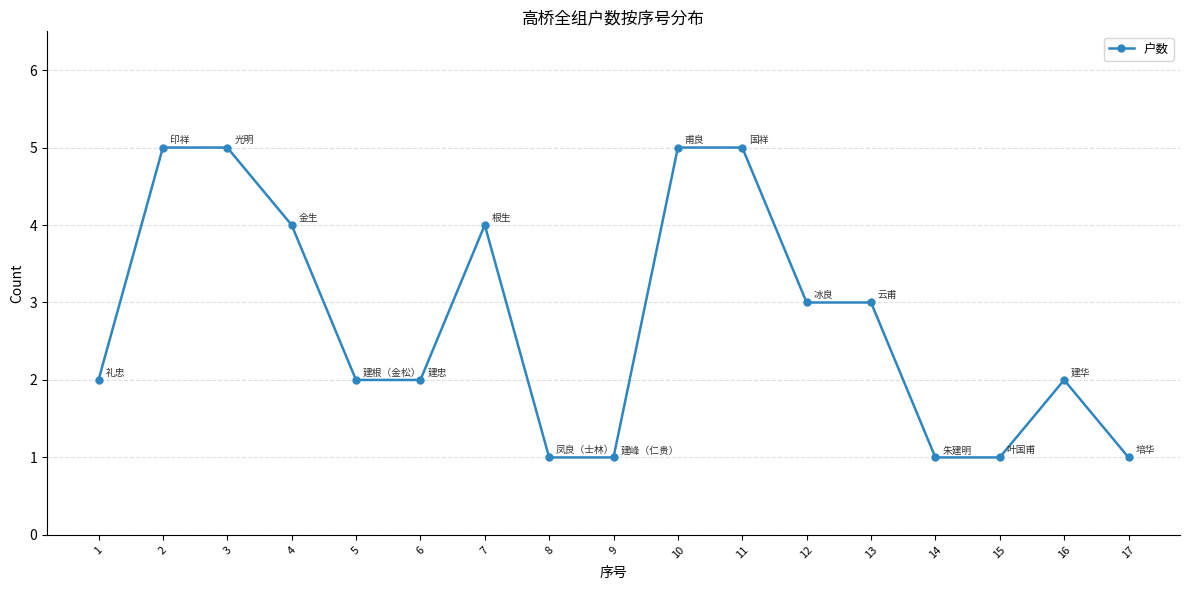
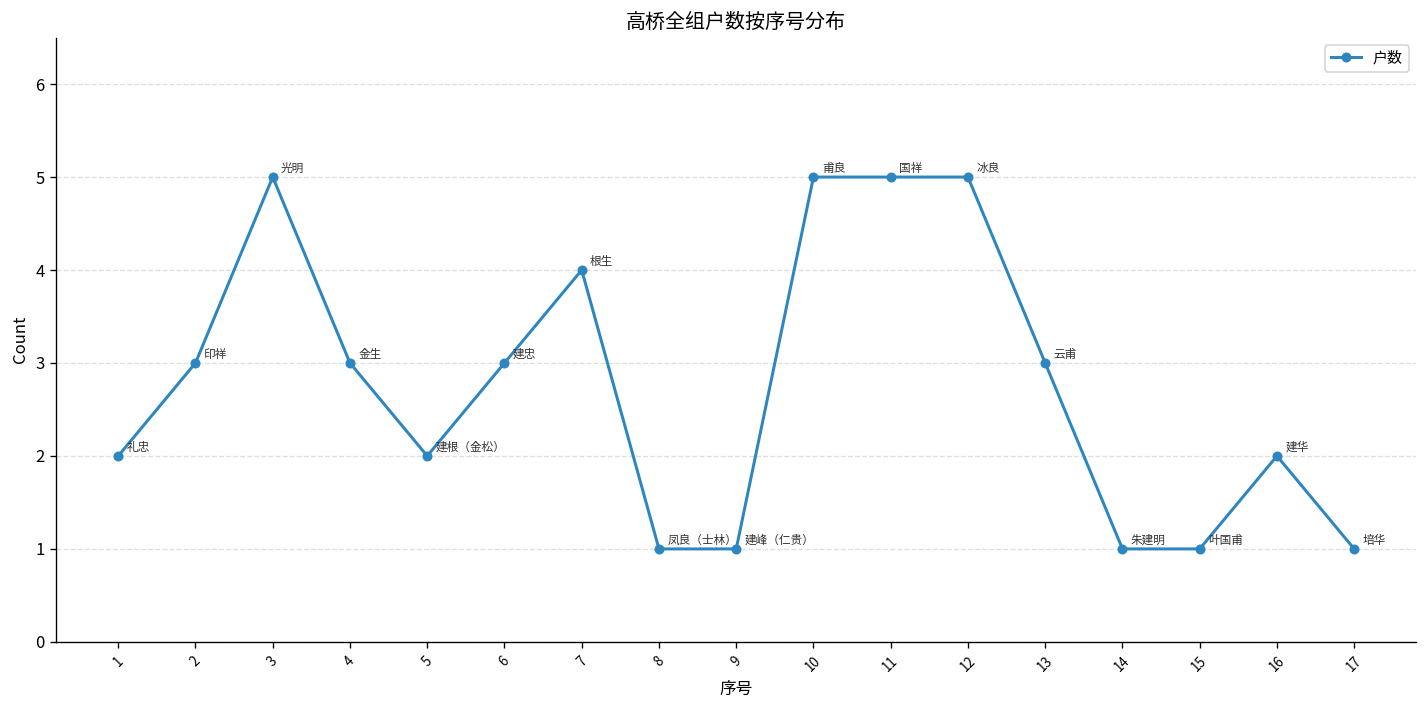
  {
    "1": 2,
-   "2": 5,
+   "2": 3,
    "3": 5,
-   "4": 4,
+   "4": 3,
    "5": 2,
-   "6": 2,
+   "6": 3,
    "7": 4,
    "8": 1,
    "9": 1,
    "10": 5,
    "11": 5,
-   "12": 3,
+   "12": 5,
    "13": 3,
    "14": 1,
    "15": 1,
    "16": 2,
    "17": 1
  }
